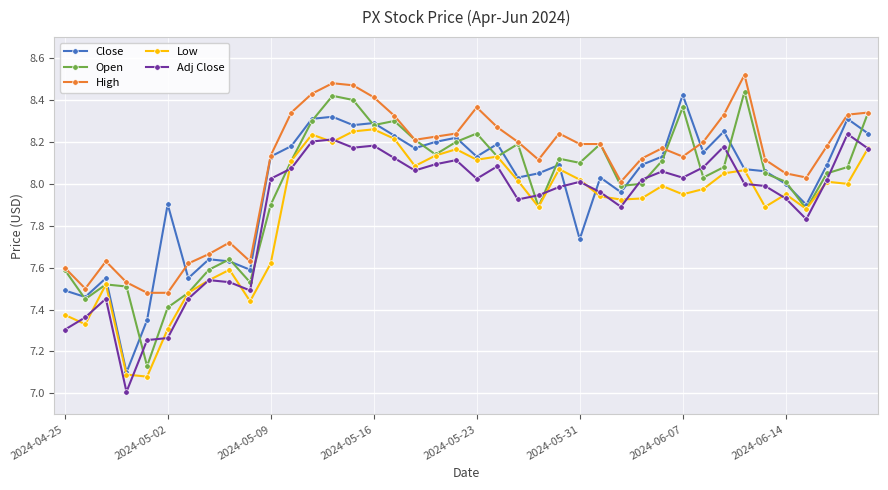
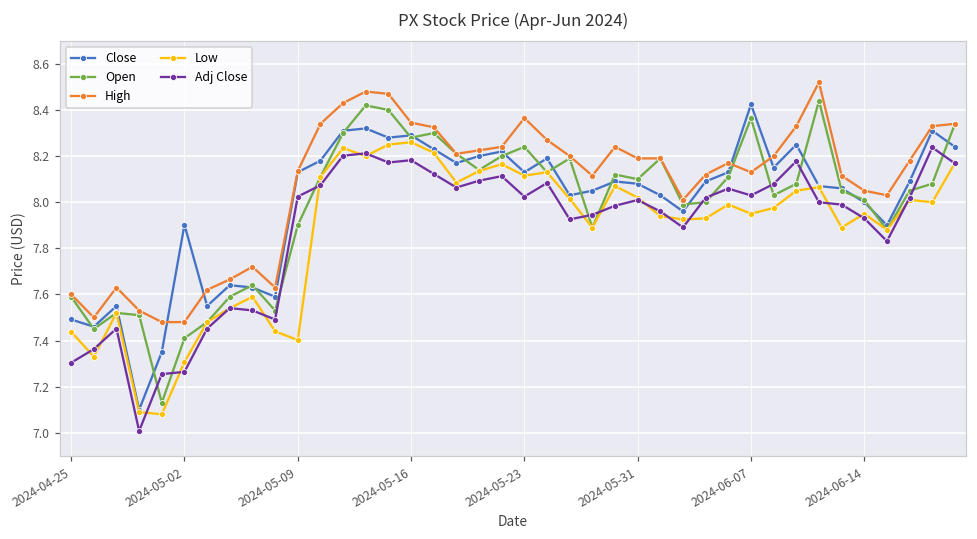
  {
    "Close": {
      "2024-04-25": 7.49,
      "2024-05-02": 7.90,
      "2024-05-23": 8.13,
-     "2024-05-31": 7.74,
+     "2024-05-31": 8.08,
      "2024-06-07": 8.42
    },
    "Open": {
      "2024-05-02": 7.41,
      "2024-05-09": 7.90,
      "2024-05-23": 8.24,
      "2024-05-31": 8.10,
      "2024-06-07": 8.36
    },
    "High": {
      "2024-05-02": 7.48,
-     "2024-05-16": 8.41,
+     "2024-05-16": 8.35,
      "2024-05-23": 8.36,
      "2024-05-31": 8.19,
      "2024-06-07": 8.13,
      "2024-06-14": 8.05
    },
    "Low": {
-     "2024-04-25": 7.38,
+     "2024-04-25": 7.44,
      "2024-05-02": 7.31,
-     "2024-05-09": 7.62,
+     "2024-05-09": 7.40,
      "2024-05-16": 8.26,
      "2024-05-23": 8.11,
      "2024-06-07": 7.95,
      "2024-06-14": 7.95
    },
    "Adj Close": {
      "2024-04-25": 7.30,
      "2024-05-02": 7.26,
      "2024-05-09": 8.02,
      "2024-05-16": 8.18,
      "2024-05-23": 8.02,
      "2024-06-07": 8.03,
      "2024-06-14": 7.93
    }
  }
